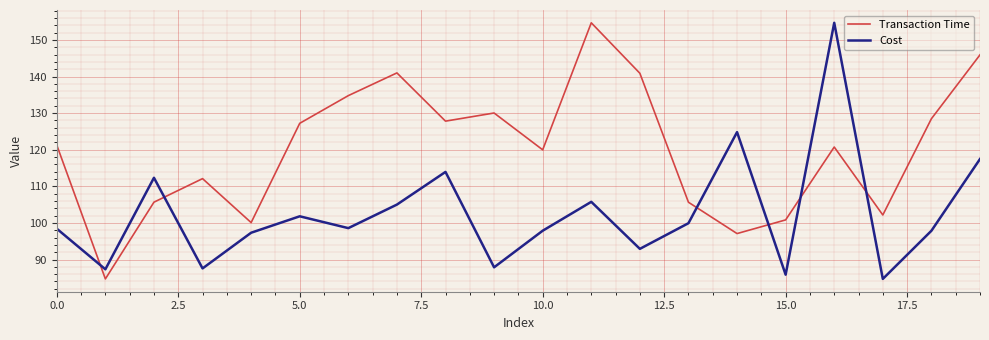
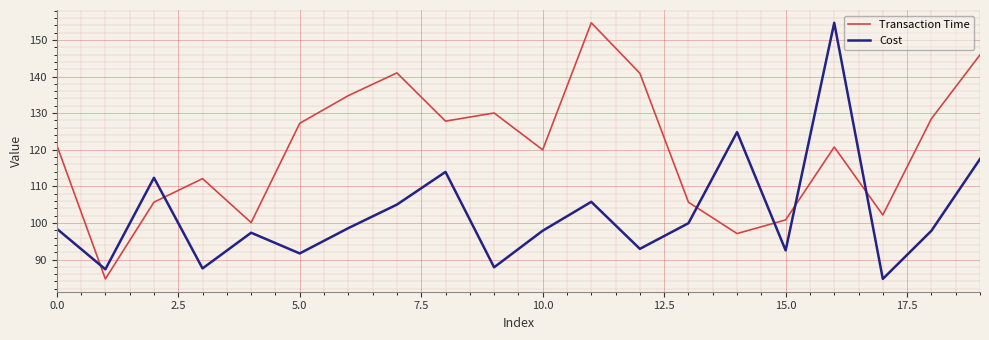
  {
    "Transaction Time": {
      "0.0": 121,
      "5.0": 127,
      "10.0": 120,
      "15.0": 101
    },
    "Cost": {
      "0.0": 98,
-     "5.0": 102,
+     "5.0": 92,
      "10.0": 98,
-     "15.0": 86
+     "15.0": 92
    }
  }
